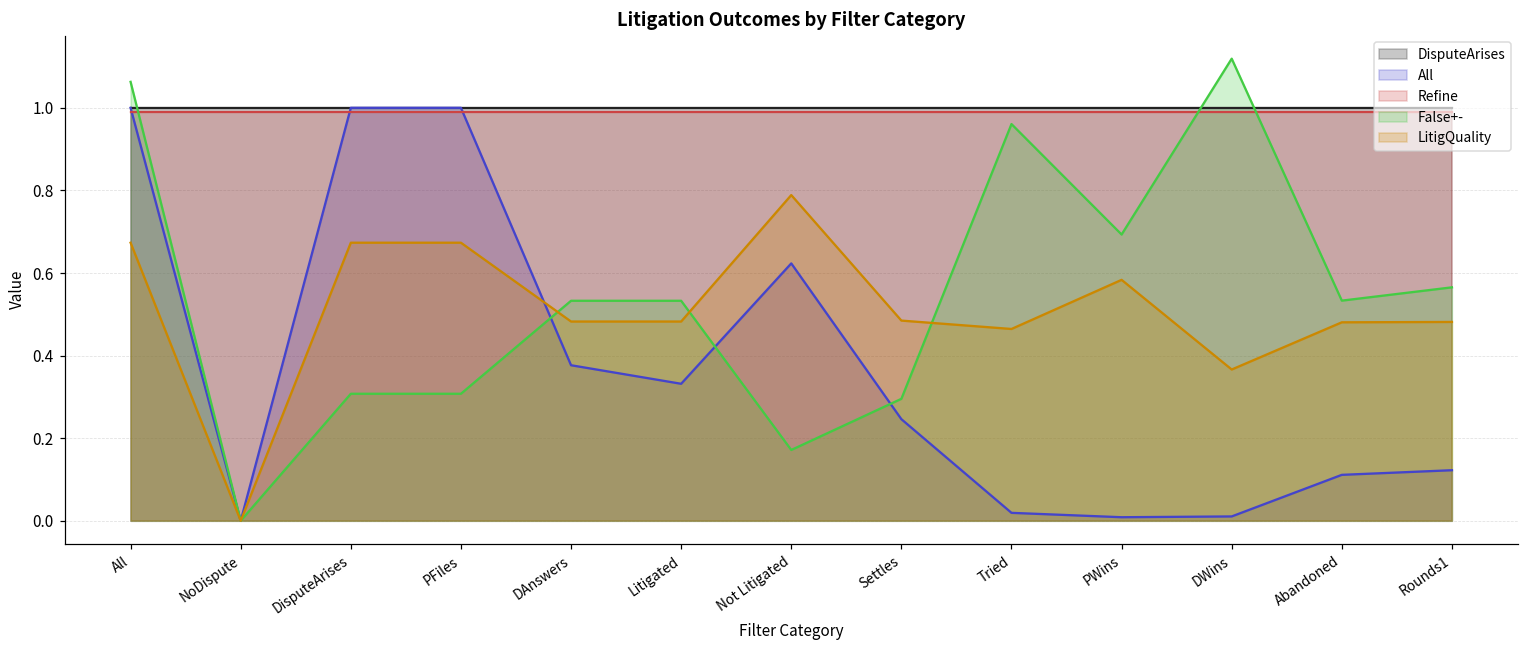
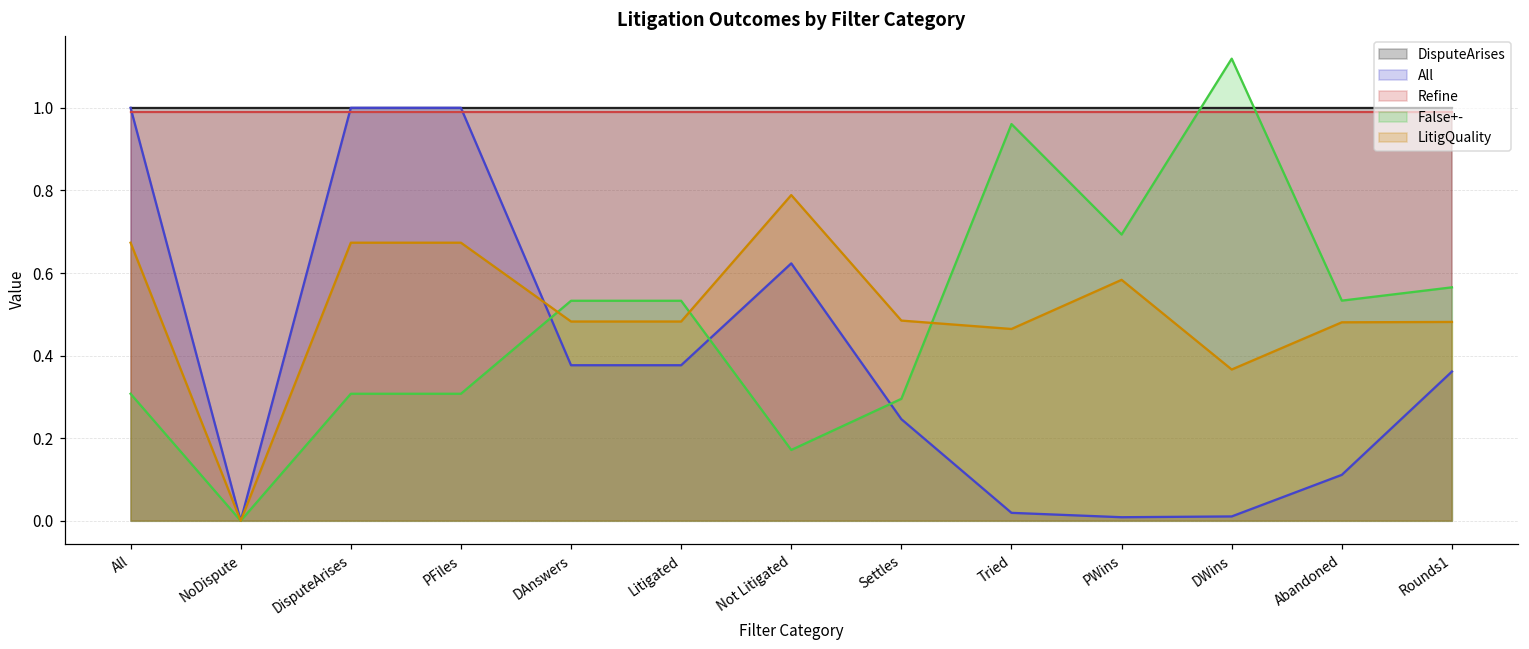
  {
    "DisputeArises": {
      "NoDispute": 1.00,
      "DAnswers": 1.00,
      "Litigated": 1.00,
      "Not Litigated": 1.00,
      "Settles": 1.00,
      "Tried": 1.00,
      "PWins": 1.00,
      "DWins": 1.00,
      "Abandoned": 1.00
    },
    "All": {
      "DAnswers": 0.38,
-     "Litigated": 0.33,
+     "Litigated": 0.38,
      "Not Litigated": 0.62,
      "Settles": 0.25,
      "Tried": 0.02,
      "PWins": 0.01,
      "DWins": 0.01,
      "Abandoned": 0.11,
-     "Rounds1": 0.12
+     "Rounds1": 0.36
    },
    "False+-": {
-     "All": 1.06,
+     "All": 0.31,
      "DisputeArises": 0.31,
      "PFiles": 0.31,
      "DAnswers": 0.53,
      "Litigated": 0.53,
      "Not Litigated": 0.17,
      "Settles": 0.30,
      "Tried": 0.96,
      "PWins": 0.69,
      "DWins": 1.12,
      "Abandoned": 0.53,
      "Rounds1": 0.57
    }
  }
